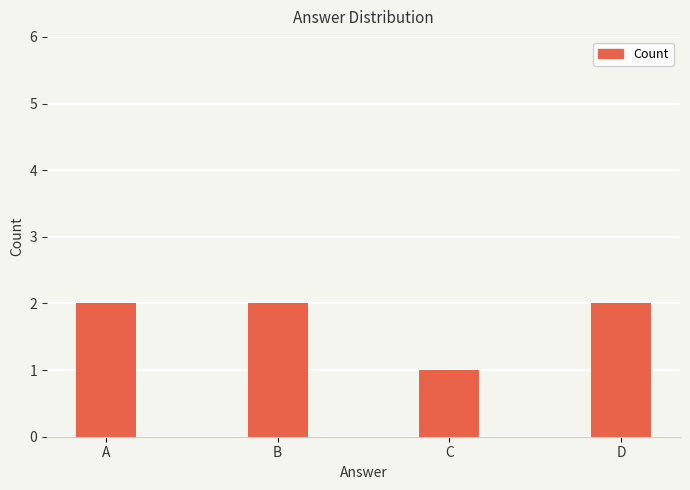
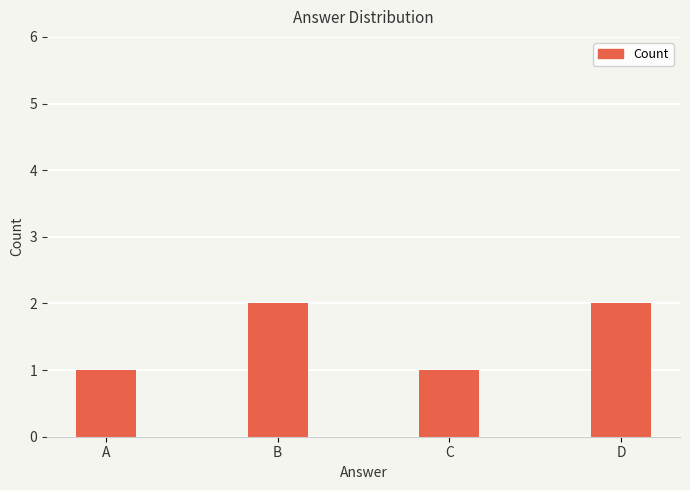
  {
-   "A": 2,
+   "A": 1,
    "B": 2,
    "C": 1,
    "D": 2
  }
